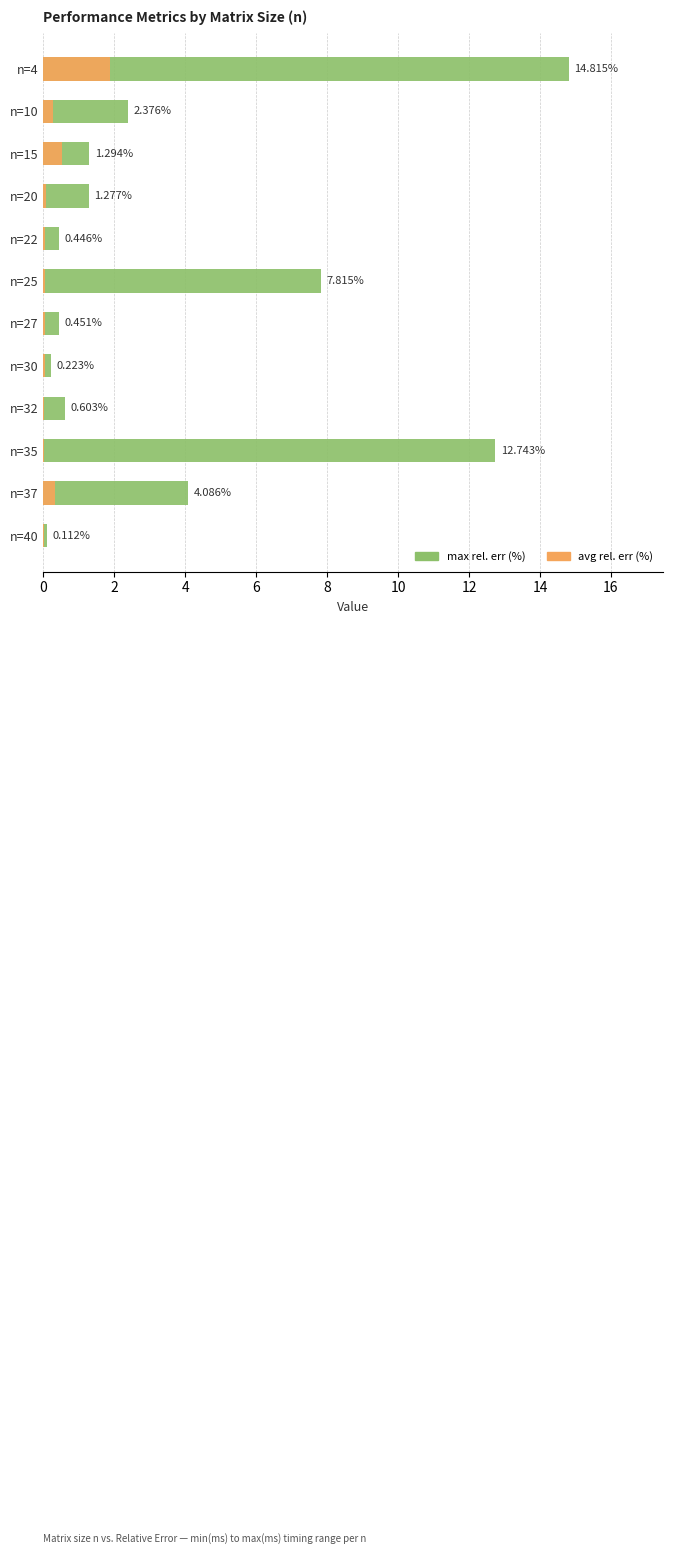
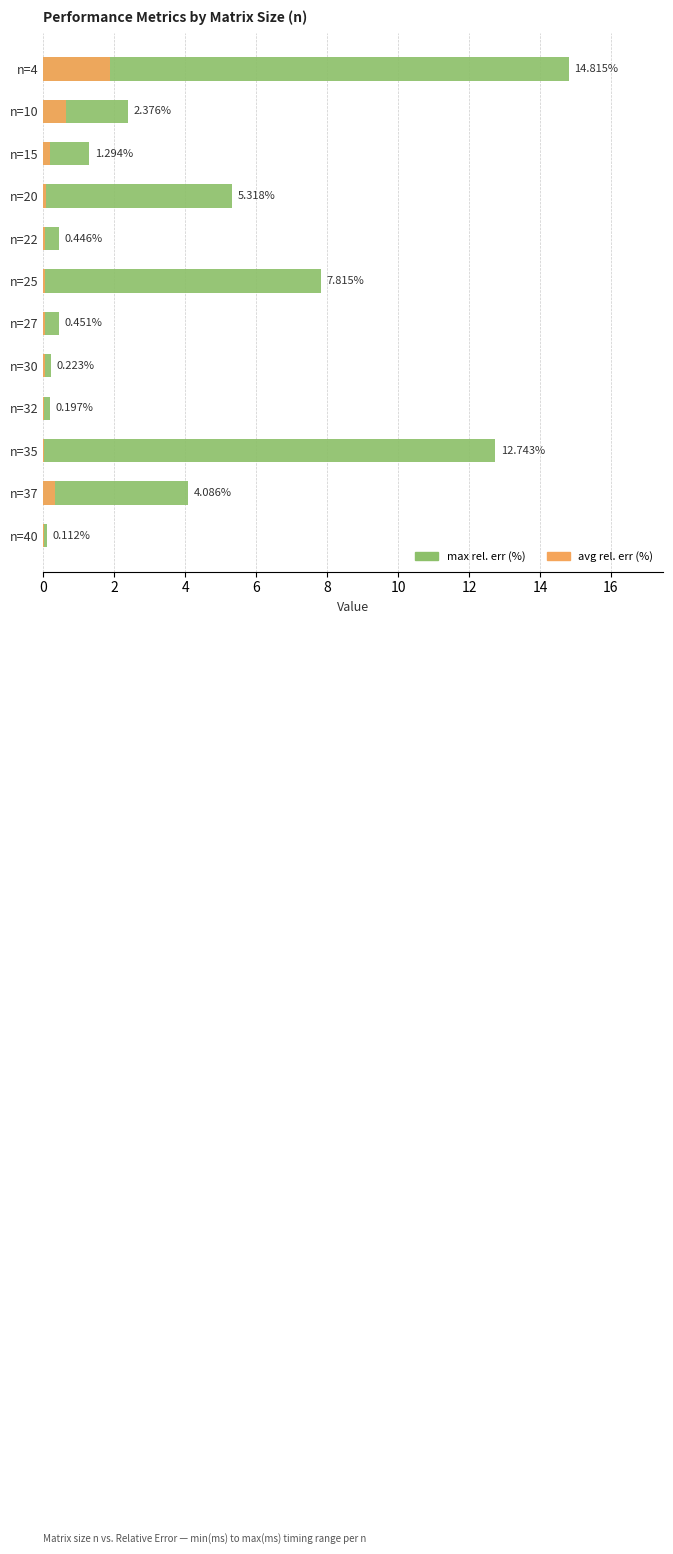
  {
    "max rel. err (%)": {
      "n=4": "14.815%",
      "n=10": "2.376%",
      "n=15": "1.294%",
-     "n=20": "1.277%",
+     "n=20": "5.318%",
      "n=22": "0.446%",
      "n=25": "7.815%",
      "n=27": "0.451%",
      "n=30": "0.223%",
-     "n=32": "0.603%",
+     "n=32": "0.197%",
      "n=35": "12.743%",
      "n=37": "4.086%",
      "n=40": "0.112%"
    },
    "avg rel. err (%)": {
-     "n=10": "0.3",
-     "n=15": "0.5"
+     "n=10": "0.6",
+     "n=15": "0.2"
    }
  }
